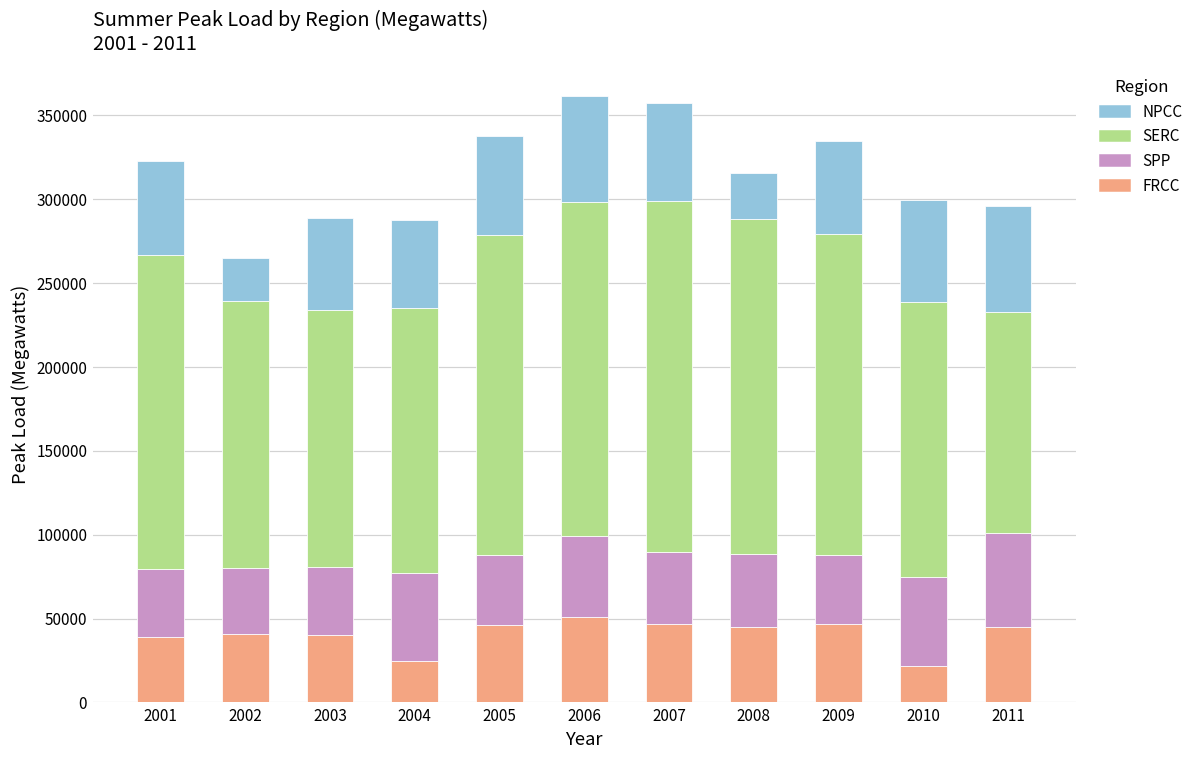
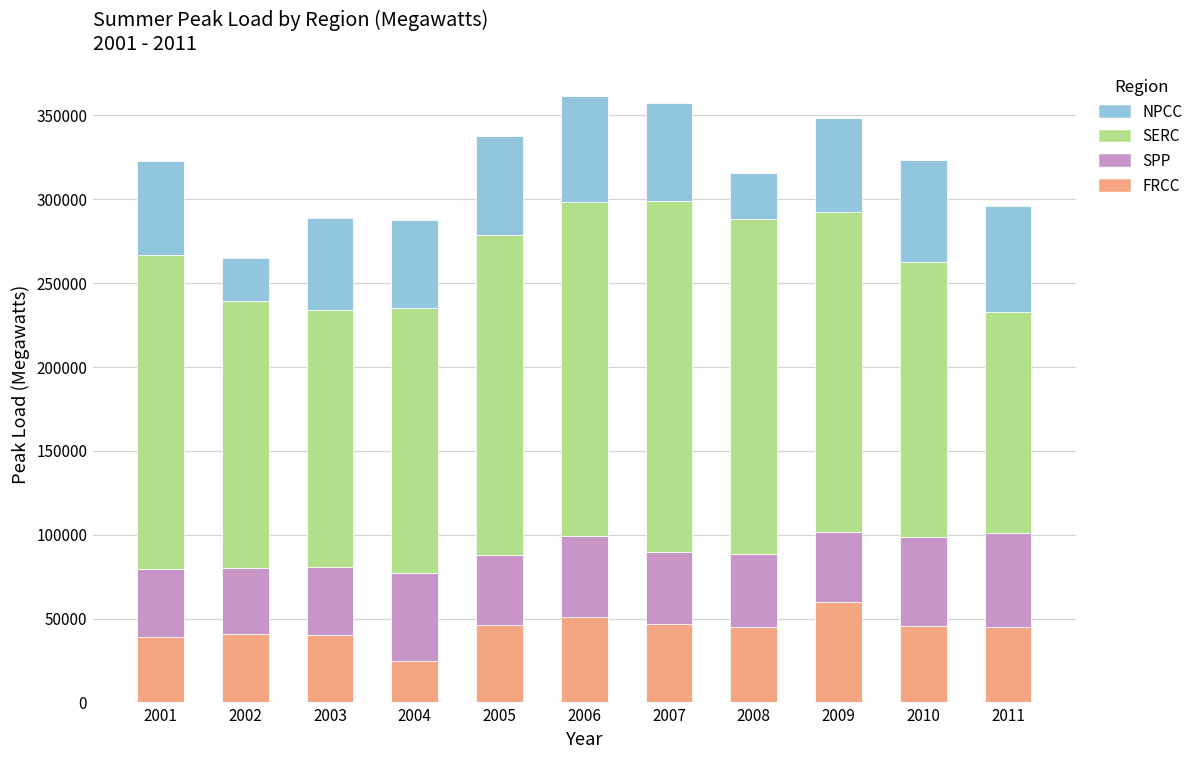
  {
    "FRCC": {
      "2001": 39000,
      "2002": 41000,
      "2003": 40000,
      "2004": 25000,
      "2005": 46000,
      "2006": 51000,
      "2007": 47000,
      "2008": 45000,
-     "2009": 47000,
-     "2010": 22000,
+     "2009": 60000,
+     "2010": 46000,
      "2011": 45000
    },
    "SPP": {
      "2001": 40000,
      "2002": 40000,
      "2003": 40000,
      "2004": 53000,
      "2005": 42000,
      "2006": 48000,
      "2007": 43000,
      "2008": 43000,
      "2009": 41000,
      "2010": 53000,
      "2011": 56000
    },
    "SERC": {
      "2001": 187000,
      "2002": 159000,
      "2003": 153000,
      "2004": 158000,
      "2005": 191000,
      "2006": 199000,
      "2007": 209000,
      "2008": 200000,
      "2009": 191000,
      "2010": 164000,
      "2011": 132000
    },
    "NPCC": {
      "2001": 56000,
      "2002": 26000,
      "2003": 55000,
      "2004": 53000,
      "2005": 59000,
      "2006": 63000,
      "2007": 58000,
      "2008": 27000,
      "2009": 56000,
      "2010": 61000,
      "2011": 63000
    }
  }
